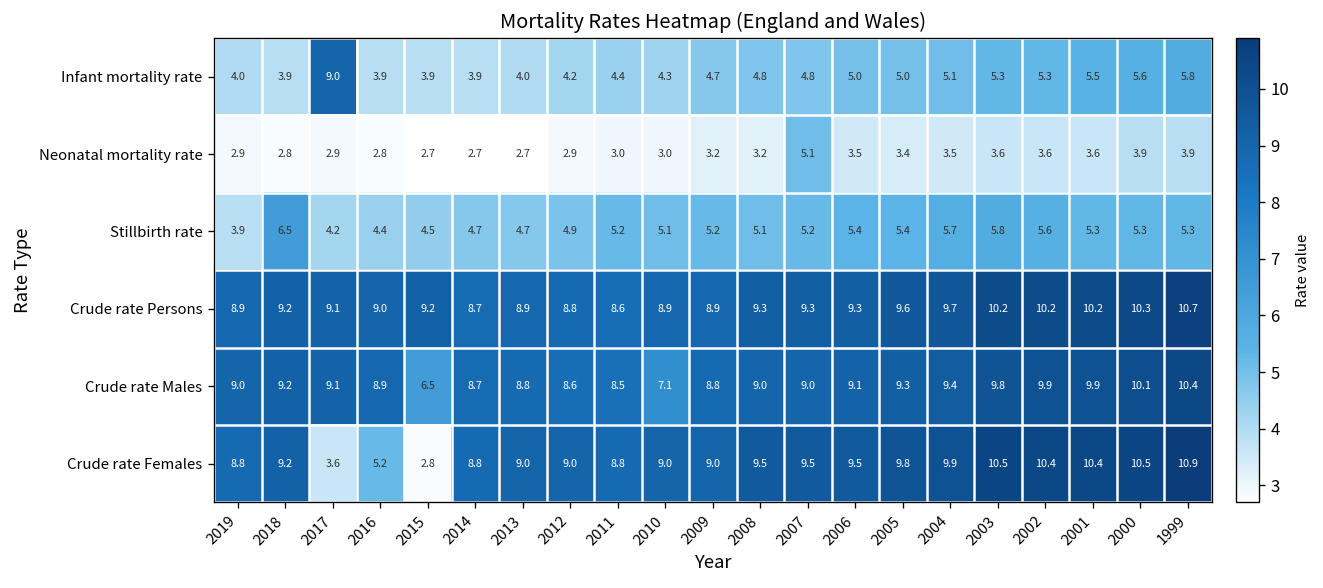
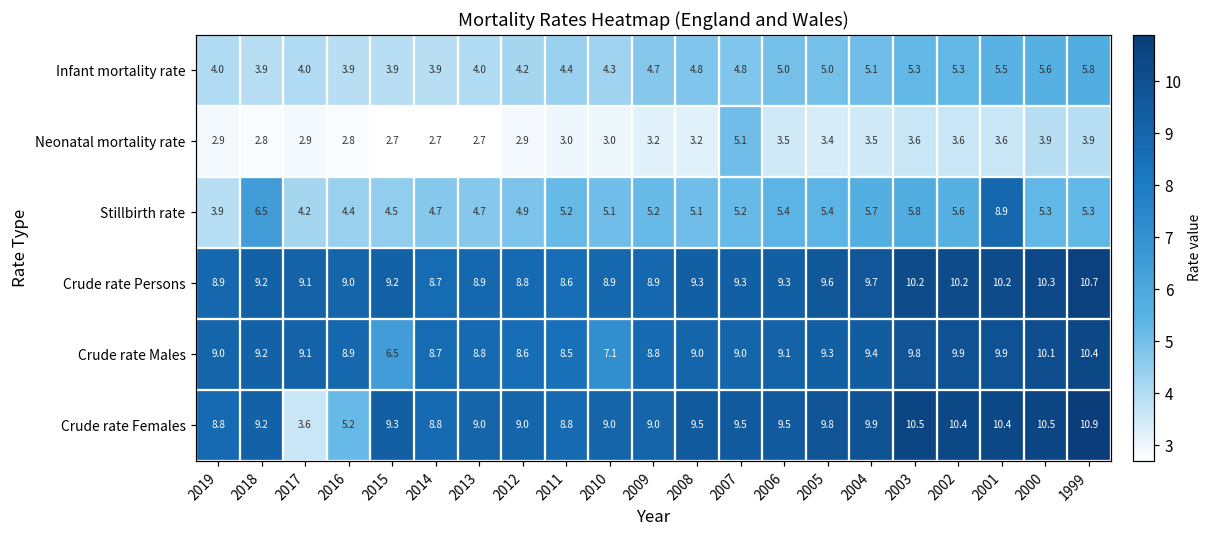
  {
    "Infant mortality rate": {
      "2019": 4.0,
      "2018": 3.9,
-     "2017": 9.0,
+     "2017": 4.0,
      "2016": 3.9,
      "2015": 3.9,
      "2014": 3.9,
      "2013": 4.0,
      "2012": 4.2,
      "2011": 4.4,
      "2010": 4.3,
      "2009": 4.7,
      "2008": 4.8,
      "2007": 4.8,
      "2006": 5.0,
      "2005": 5.0,
      "2004": 5.1,
      "2003": 5.3,
      "2002": 5.3,
      "2001": 5.5,
      "2000": 5.6,
      "1999": 5.8
    },
    "Neonatal mortality rate": {
      "2019": 2.9,
      "2018": 2.8,
      "2017": 2.9,
      "2016": 2.8,
      "2015": 2.7,
      "2014": 2.7,
      "2013": 2.7,
      "2012": 2.9,
      "2011": 3.0,
      "2010": 3.0,
      "2009": 3.2,
      "2008": 3.2,
      "2007": 5.1,
      "2006": 3.5,
      "2005": 3.4,
      "2004": 3.5,
      "2003": 3.6,
      "2002": 3.6,
      "2001": 3.6,
      "2000": 3.9,
      "1999": 3.9
    },
    "Stillbirth rate": {
      "2019": 3.9,
      "2018": 6.5,
      "2017": 4.2,
      "2016": 4.4,
      "2015": 4.5,
      "2014": 4.7,
      "2013": 4.7,
      "2012": 4.9,
      "2011": 5.2,
      "2010": 5.1,
      "2009": 5.2,
      "2008": 5.1,
      "2007": 5.2,
      "2006": 5.4,
      "2005": 5.4,
      "2004": 5.7,
      "2003": 5.8,
      "2002": 5.6,
-     "2001": 5.3,
+     "2001": 8.9,
      "2000": 5.3,
      "1999": 5.3
    },
    "Crude rate Persons": {
      "2019": 8.9,
      "2018": 9.2,
      "2017": 9.1,
      "2016": 9.0,
      "2015": 9.2,
      "2014": 8.7,
      "2013": 8.9,
      "2012": 8.8,
      "2011": 8.6,
      "2010": 8.9,
      "2009": 8.9,
      "2008": 9.3,
      "2007": 9.3,
      "2006": 9.3,
      "2005": 9.6,
      "2004": 9.7,
      "2003": 10.2,
      "2002": 10.2,
      "2001": 10.2,
      "2000": 10.3,
      "1999": 10.7
    },
    "Crude rate Males": {
      "2019": 9.0,
      "2018": 9.2,
      "2017": 9.1,
      "2016": 8.9,
      "2015": 6.5,
      "2014": 8.7,
      "2013": 8.8,
      "2012": 8.6,
      "2011": 8.5,
      "2010": 7.1,
      "2009": 8.8,
      "2008": 9.0,
      "2007": 9.0,
      "2006": 9.1,
      "2005": 9.3,
      "2004": 9.4,
      "2003": 9.8,
      "2002": 9.9,
      "2001": 9.9,
      "2000": 10.1,
      "1999": 10.4
    },
    "Crude rate Females": {
      "2019": 8.8,
      "2018": 9.2,
      "2017": 3.6,
      "2016": 5.2,
-     "2015": 2.8,
+     "2015": 9.3,
      "2014": 8.8,
      "2013": 9.0,
      "2012": 9.0,
      "2011": 8.8,
      "2010": 9.0,
      "2009": 9.0,
      "2008": 9.5,
      "2007": 9.5,
      "2006": 9.5,
      "2005": 9.8,
      "2004": 9.9,
      "2003": 10.5,
      "2002": 10.4,
      "2001": 10.4,
      "2000": 10.5,
      "1999": 10.9
    }
  }
